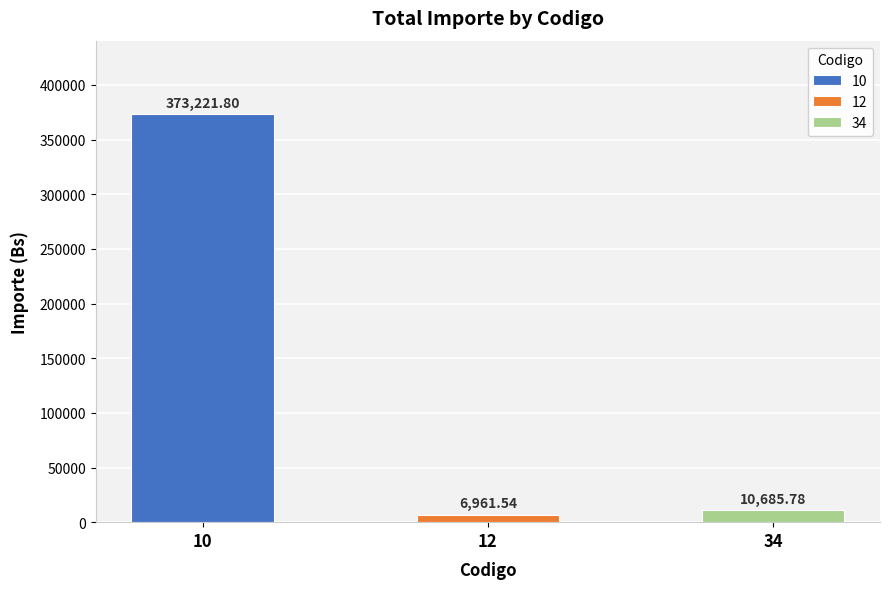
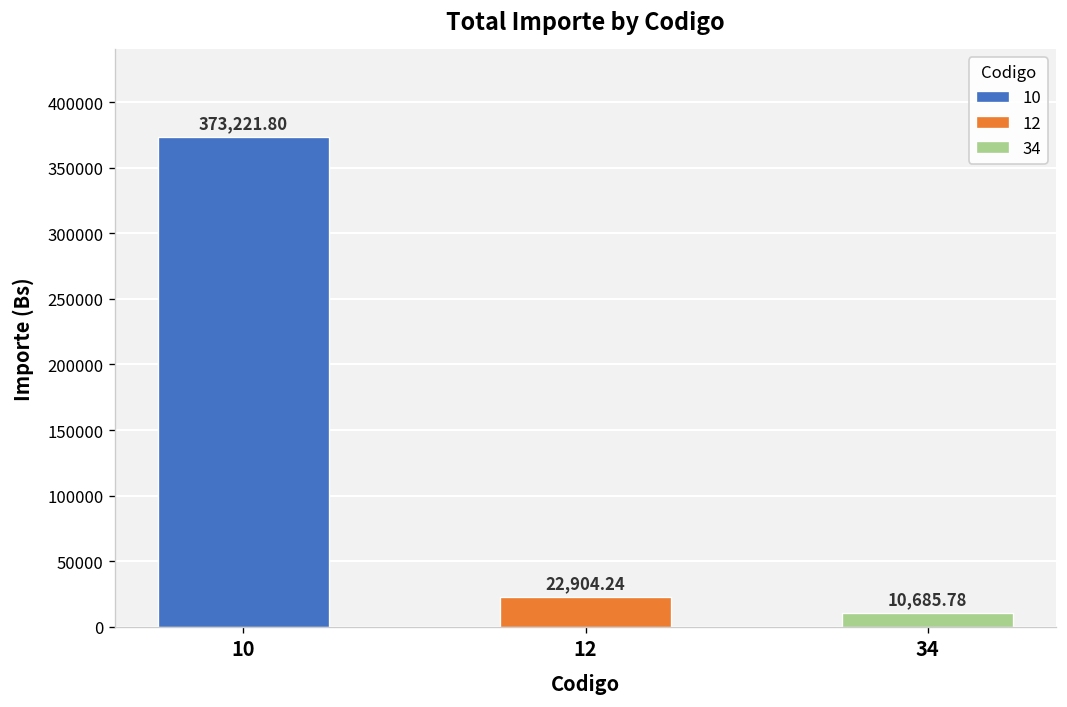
  {
    "10": "373,221.80",
-   "12": "6,961.54",
+   "12": "22,904.24",
    "34": "10,685.78"
  }
